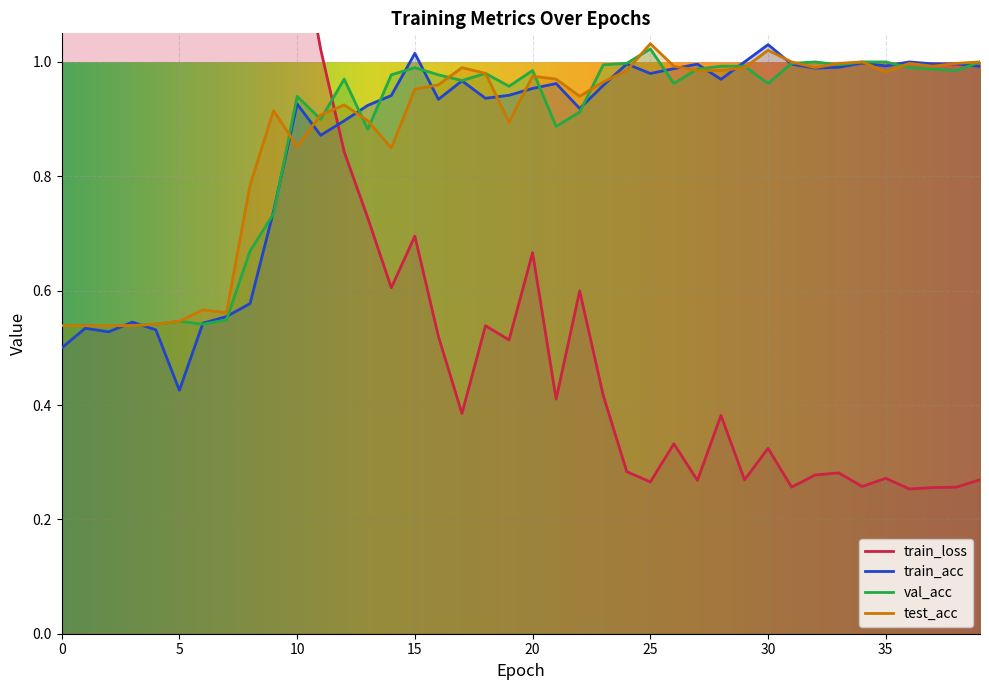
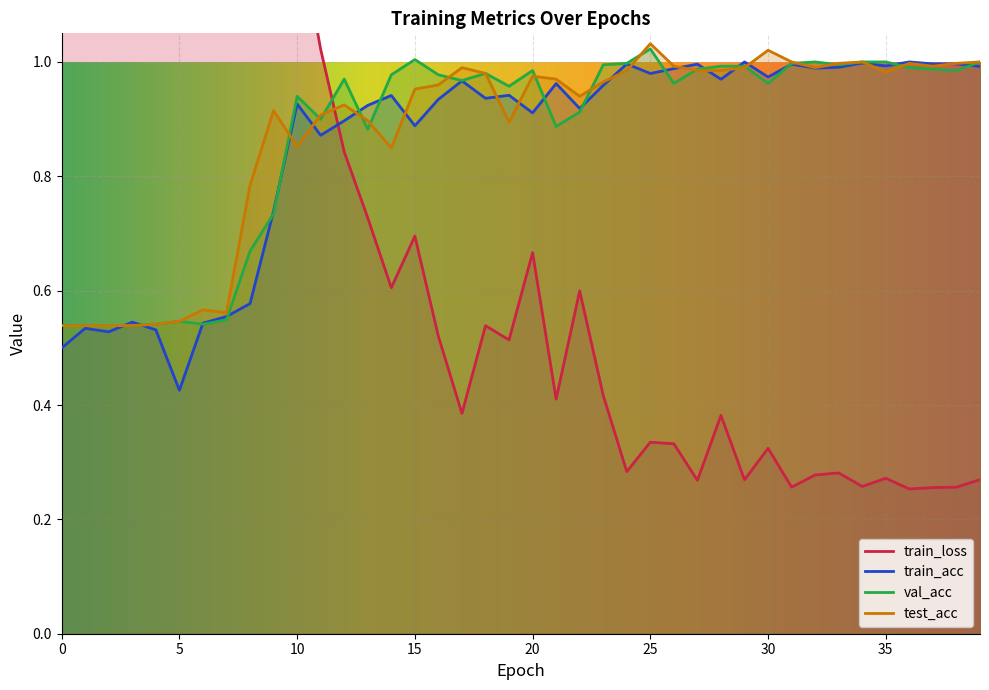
  {
    "train_loss": {
      "15": 0.70,
      "20": 0.67,
-     "25": 0.27,
+     "25": 0.33,
      "30": 0.32,
      "35": 0.27
    },
    "train_acc": {
      "0": 0.50,
      "5": 0.43,
      "10": 0.93,
-     "15": 1.02,
-     "20": 0.95,
+     "15": 0.89,
+     "20": 0.91,
      "25": 0.98,
-     "30": 1.03,
+     "30": 0.97,
      "35": 0.99
    },
    "val_acc": {
      "10": 0.94,
-     "15": 0.99,
+     "15": 1.00,
      "20": 0.98,
      "25": 1.02,
      "30": 0.96,
      "35": 1.00
    },
    "test_acc": {
      "10": 0.85,
      "15": 0.95,
      "20": 0.97,
      "25": 1.03,
      "30": 1.02,
      "35": 0.98
    }
  }
